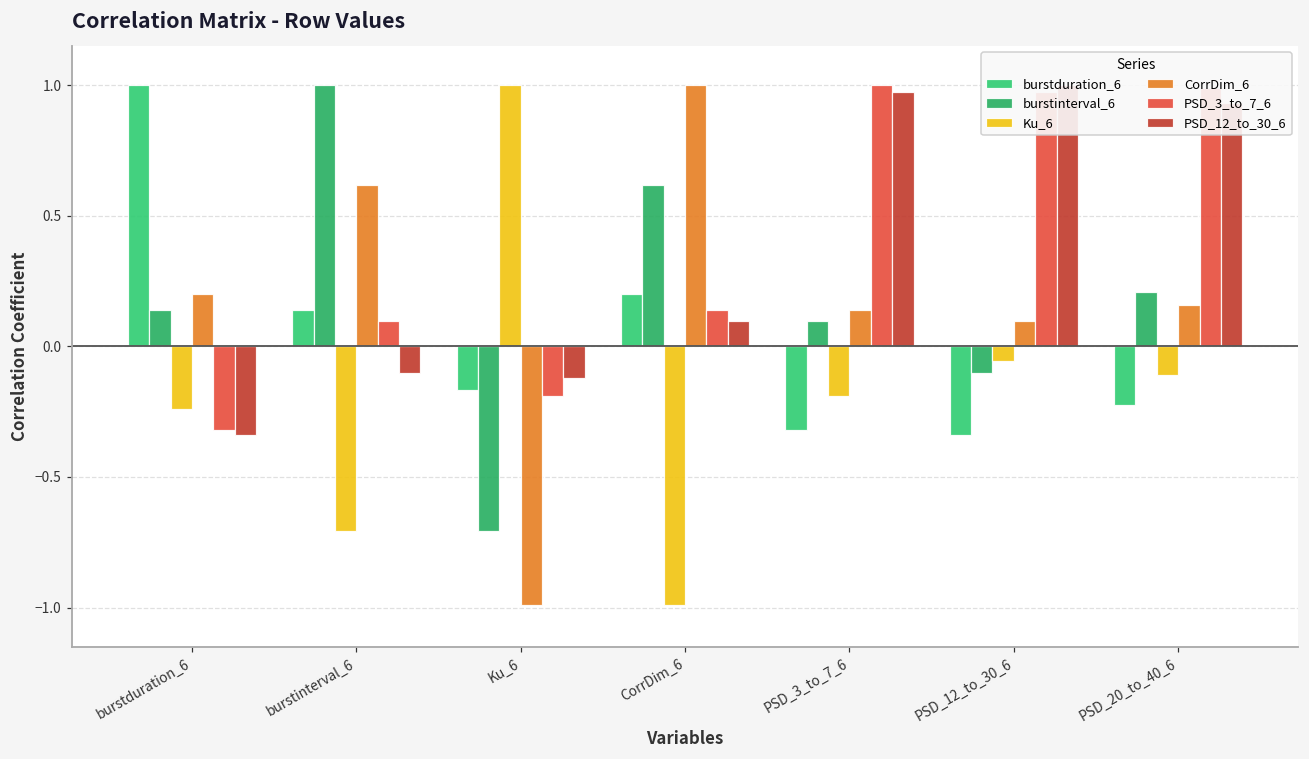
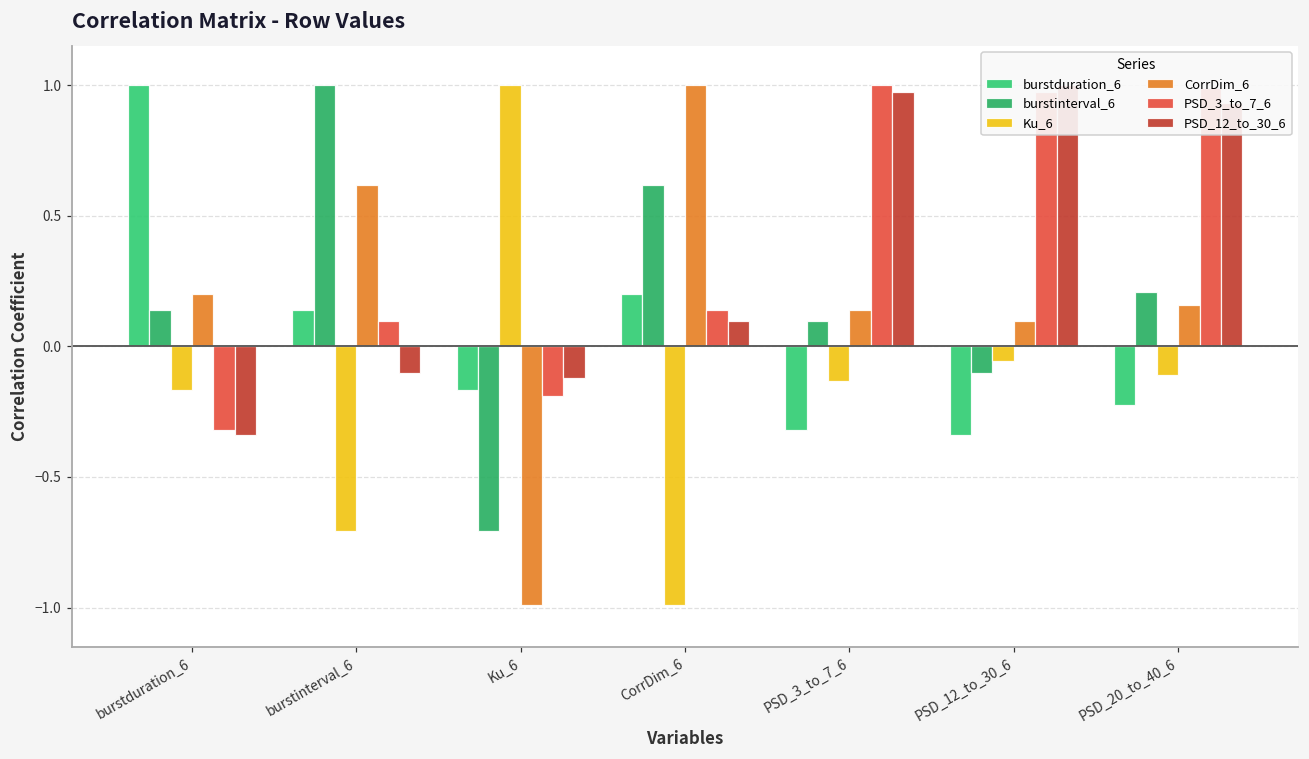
  {
    "Ku_6": {
-     "burstduration_6": -0.24,
+     "burstduration_6": -0.17,
      "burstinterval_6": -0.71,
      "Ku_6": 1.00,
      "CorrDim_6": -0.99,
-     "PSD_3_to_7_6": -0.19,
+     "PSD_3_to_7_6": -0.13,
      "PSD_12_to_30_6": -0.06,
      "PSD_20_to_40_6": -0.11
    }
  }
